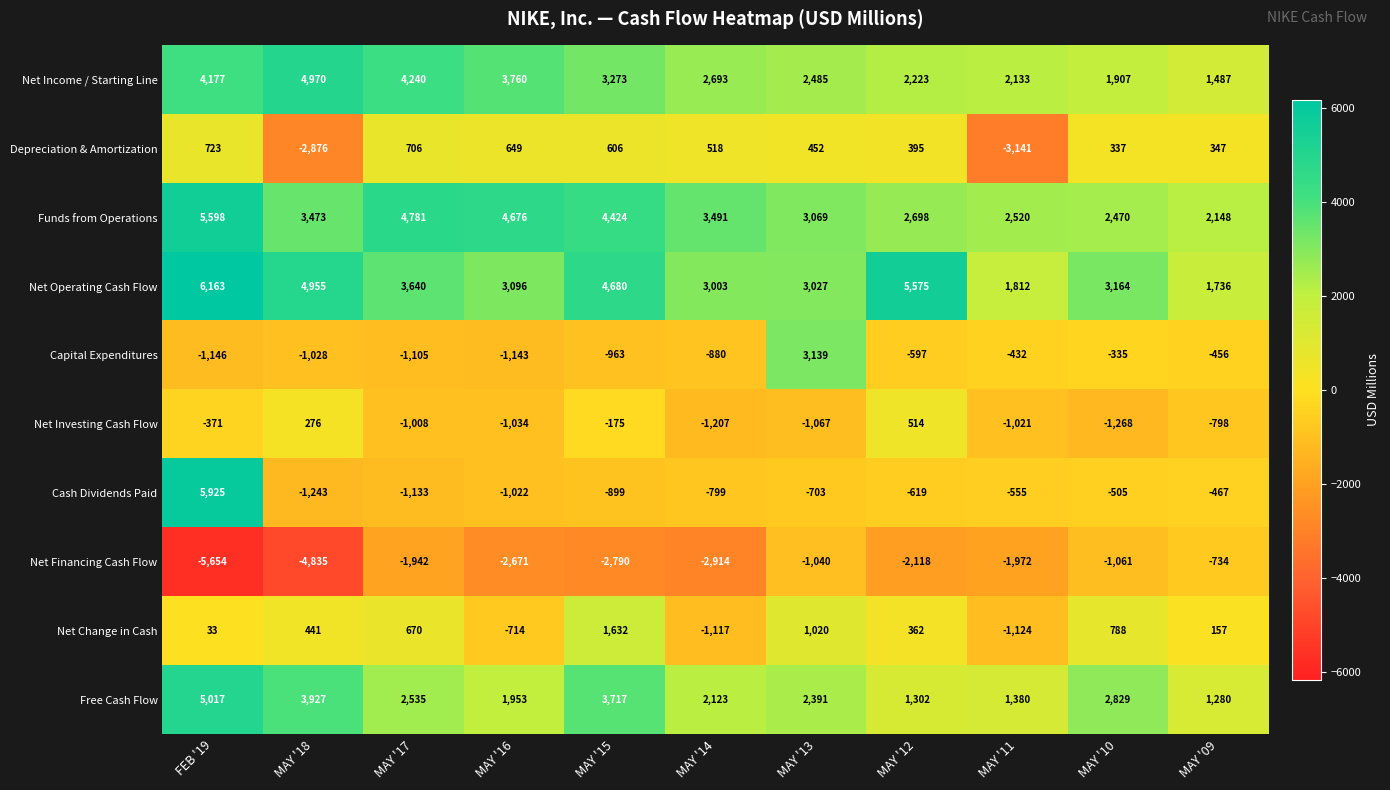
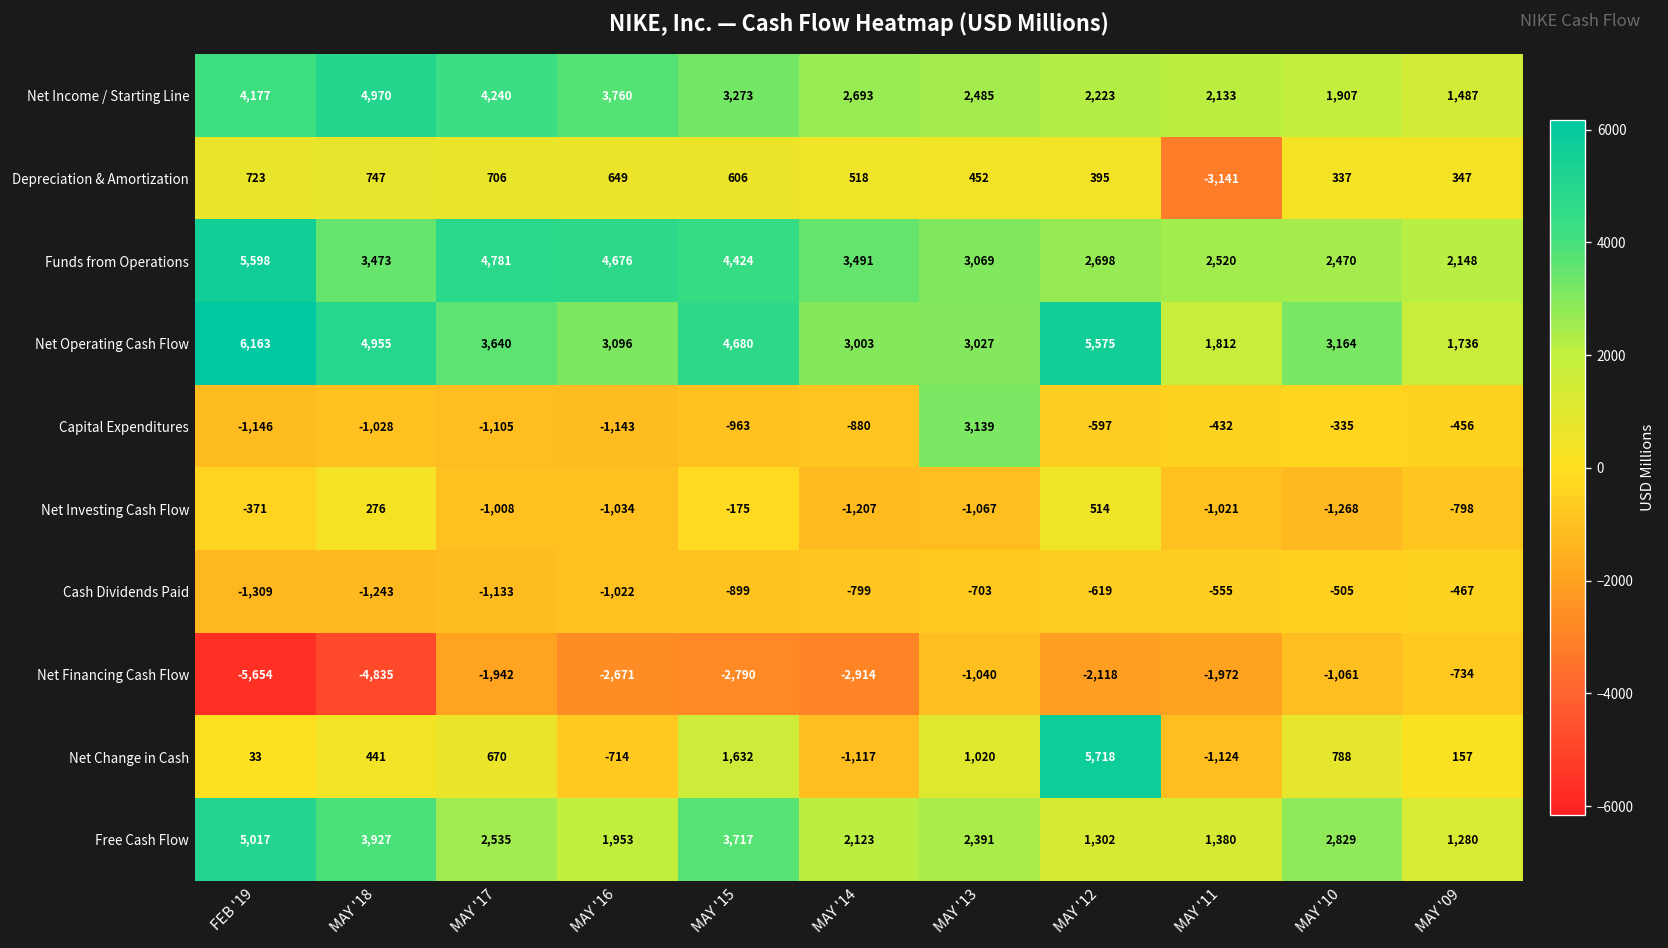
  {
    "Net Income / Starting Line": {
      "FEB '19": "4,177",
      "MAY '18": "4,970",
      "MAY '17": "4,240",
      "MAY '16": "3,760",
      "MAY '15": "3,273",
      "MAY '14": "2,693",
      "MAY '13": "2,485",
      "MAY '12": "2,223",
      "MAY '11": "2,133",
      "MAY '10": "1,907",
      "MAY '09": "1,487"
    },
    "Depreciation & Amortization": {
      "FEB '19": "723",
-     "MAY '18": "-2,876",
+     "MAY '18": "747",
      "MAY '17": "706",
      "MAY '16": "649",
      "MAY '15": "606",
      "MAY '14": "518",
      "MAY '13": "452",
      "MAY '12": "395",
      "MAY '11": "-3,141",
      "MAY '10": "337",
      "MAY '09": "347"
    },
    "Funds from Operations": {
      "FEB '19": "5,598",
      "MAY '18": "3,473",
      "MAY '17": "4,781",
      "MAY '16": "4,676",
      "MAY '15": "4,424",
      "MAY '14": "3,491",
      "MAY '13": "3,069",
      "MAY '12": "2,698",
      "MAY '11": "2,520",
      "MAY '10": "2,470",
      "MAY '09": "2,148"
    },
    "Net Operating Cash Flow": {
      "FEB '19": "6,163",
      "MAY '18": "4,955",
      "MAY '17": "3,640",
      "MAY '16": "3,096",
      "MAY '15": "4,680",
      "MAY '14": "3,003",
      "MAY '13": "3,027",
      "MAY '12": "5,575",
      "MAY '11": "1,812",
      "MAY '10": "3,164",
      "MAY '09": "1,736"
    },
    "Capital Expenditures": {
      "FEB '19": "-1,146",
      "MAY '18": "-1,028",
      "MAY '17": "-1,105",
      "MAY '16": "-1,143",
      "MAY '15": "-963",
      "MAY '14": "-880",
      "MAY '13": "3,139",
      "MAY '12": "-597",
      "MAY '11": "-432",
      "MAY '10": "-335",
      "MAY '09": "-456"
    },
    "Net Investing Cash Flow": {
      "FEB '19": "-371",
      "MAY '18": "276",
      "MAY '17": "-1,008",
      "MAY '16": "-1,034",
      "MAY '15": "-175",
      "MAY '14": "-1,207",
      "MAY '13": "-1,067",
      "MAY '12": "514",
      "MAY '11": "-1,021",
      "MAY '10": "-1,268",
      "MAY '09": "-798"
    },
    "Cash Dividends Paid": {
-     "FEB '19": "5,925",
+     "FEB '19": "-1,309",
      "MAY '18": "-1,243",
      "MAY '17": "-1,133",
      "MAY '16": "-1,022",
      "MAY '15": "-899",
      "MAY '14": "-799",
      "MAY '13": "-703",
      "MAY '12": "-619",
      "MAY '11": "-555",
      "MAY '10": "-505",
      "MAY '09": "-467"
    },
    "Net Financing Cash Flow": {
      "FEB '19": "-5,654",
      "MAY '18": "-4,835",
      "MAY '17": "-1,942",
      "MAY '16": "-2,671",
      "MAY '15": "-2,790",
      "MAY '14": "-2,914",
      "MAY '13": "-1,040",
      "MAY '12": "-2,118",
      "MAY '11": "-1,972",
      "MAY '10": "-1,061",
      "MAY '09": "-734"
    },
    "Net Change in Cash": {
      "FEB '19": "33",
      "MAY '18": "441",
      "MAY '17": "670",
      "MAY '16": "-714",
      "MAY '15": "1,632",
      "MAY '14": "-1,117",
      "MAY '13": "1,020",
-     "MAY '12": "362",
+     "MAY '12": "5,718",
      "MAY '11": "-1,124",
      "MAY '10": "788",
      "MAY '09": "157"
    },
    "Free Cash Flow": {
      "FEB '19": "5,017",
      "MAY '18": "3,927",
      "MAY '17": "2,535",
      "MAY '16": "1,953",
      "MAY '15": "3,717",
      "MAY '14": "2,123",
      "MAY '13": "2,391",
      "MAY '12": "1,302",
      "MAY '11": "1,380",
      "MAY '10": "2,829",
      "MAY '09": "1,280"
    }
  }
